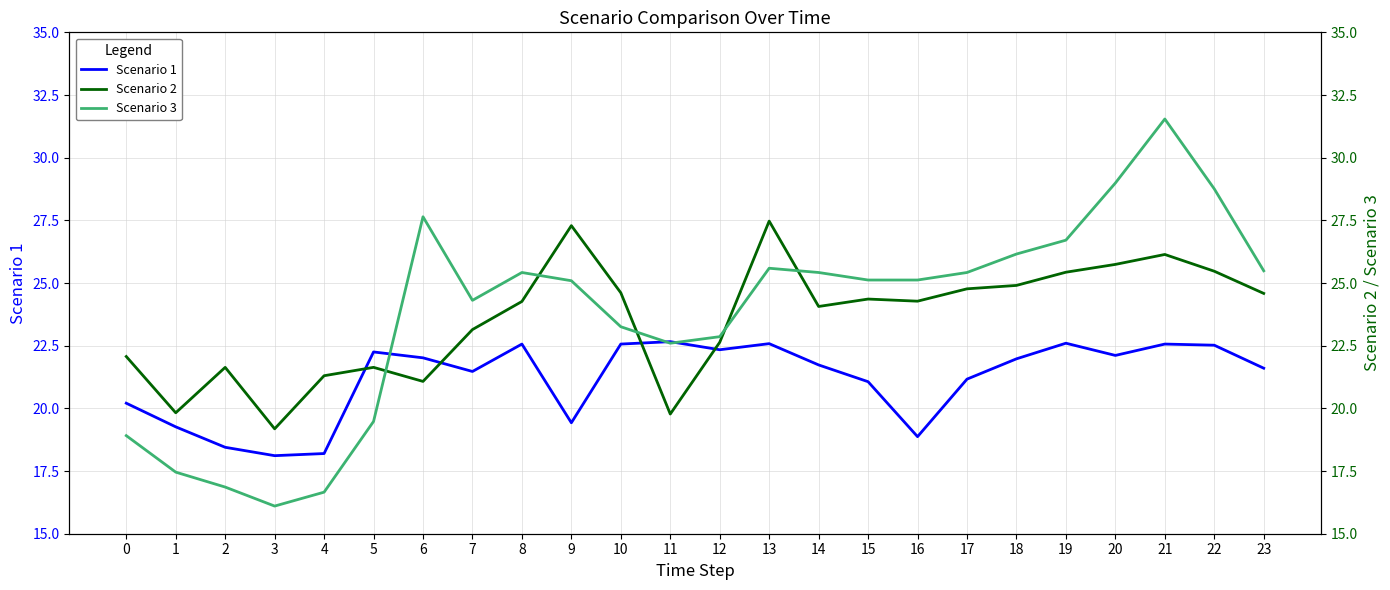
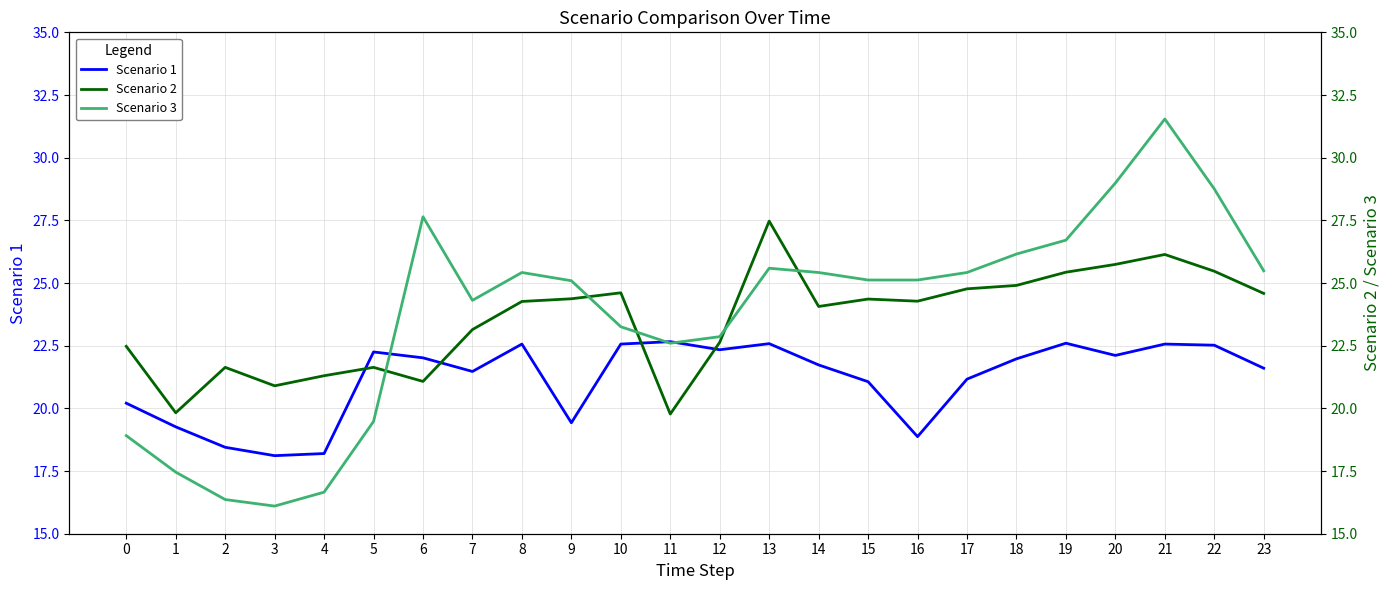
  {
    "Scenario 1": {
      "0": 20.2,
      "1": 19.3,
      "2": 18.4,
      "3": 18.1,
      "4": 18.2,
      "5": 22.3,
      "6": 22.0,
      "7": 21.5,
      "8": 22.6,
      "9": 19.4,
      "10": 22.6,
      "11": 22.7,
      "12": 22.3,
      "13": 22.6,
      "14": 21.7,
      "15": 21.1,
      "16": 18.9,
      "17": 21.2,
      "18": 22.0,
      "19": 22.6,
      "20": 22.1,
      "21": 22.6,
      "22": 22.5,
      "23": 21.6
    },
    "Scenario 2": {
-     "0": 22.1,
+     "0": 22.5,
      "1": 19.8,
      "2": 21.6,
-     "3": 19.2,
+     "3": 20.9,
      "4": 21.3,
      "5": 21.6,
      "6": 21.1,
      "7": 23.1,
      "8": 24.3,
-     "9": 27.3,
+     "9": 24.4,
      "10": 24.6,
      "11": 19.8,
      "12": 22.6,
      "13": 27.5,
      "14": 24.1,
      "15": 24.4,
      "16": 24.3,
      "17": 24.8,
      "18": 24.9,
      "19": 25.4,
      "20": 25.7,
      "21": 26.1,
      "22": 25.5,
      "23": 24.6
    },
    "Scenario 3": {
      "0": 18.9,
      "1": 17.5,
-     "2": 16.9,
+     "2": 16.4,
      "3": 16.1,
      "4": 16.7,
      "5": 19.5,
      "6": 27.6,
      "7": 24.3,
      "8": 25.4,
      "9": 25.1,
      "10": 23.3,
      "11": 22.6,
      "12": 22.9,
      "13": 25.6,
      "14": 25.4,
      "15": 25.1,
      "16": 25.1,
      "17": 25.4,
      "18": 26.2,
      "19": 26.7,
      "20": 29.0,
      "21": 31.5,
      "22": 28.8,
      "23": 25.5
    }
  }
